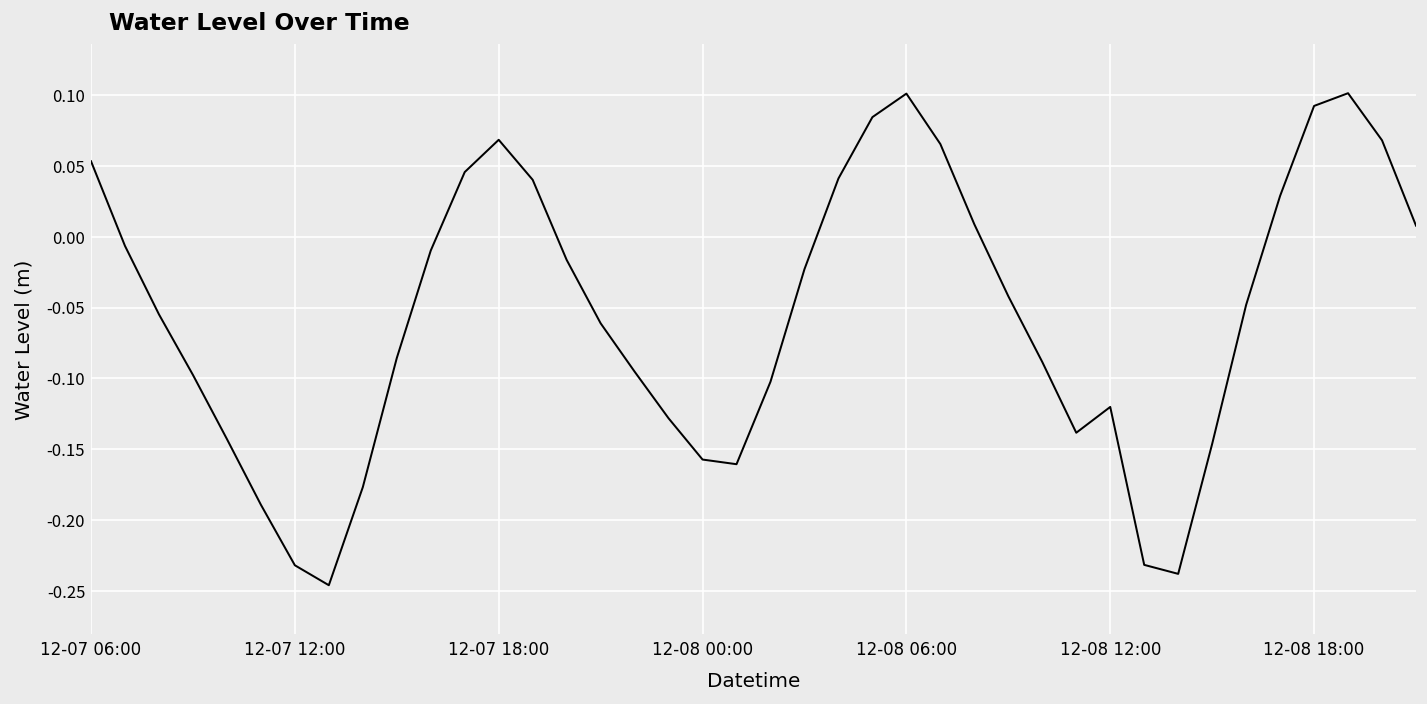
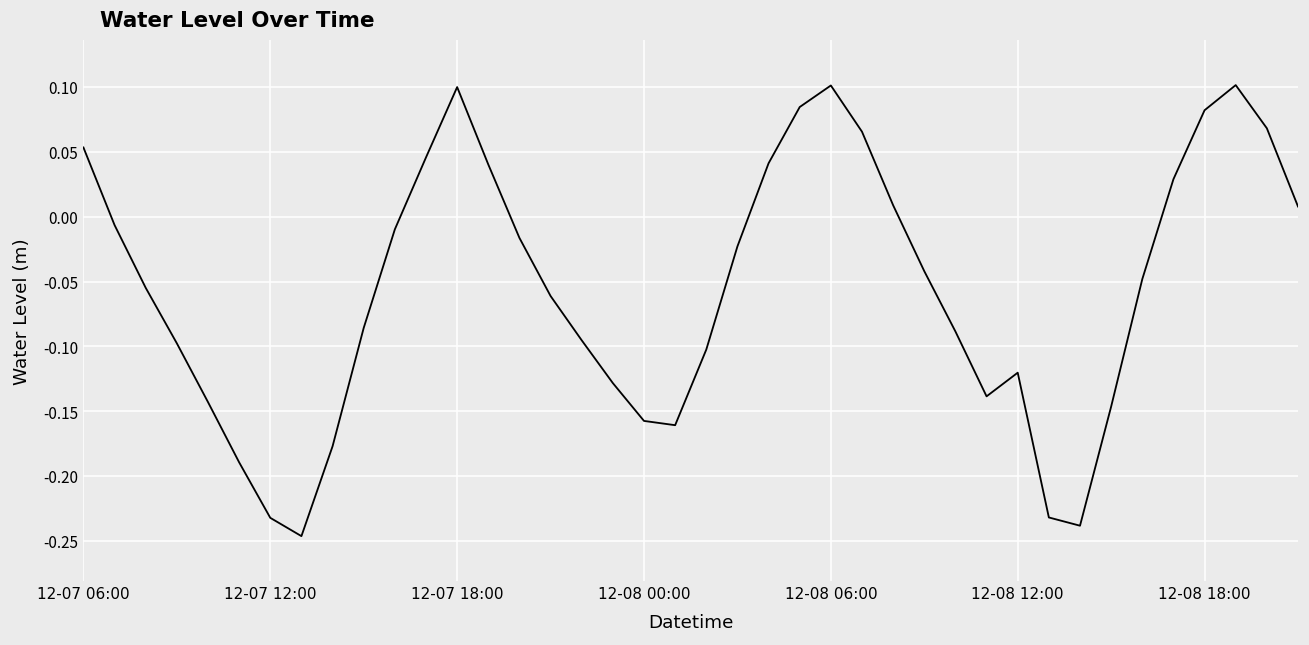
  {
    "12-07 06:00": 0.053,
    "12-07 12:00": -0.232,
-   "12-07 18:00": 0.068,
+   "12-07 18:00": 0.100,
    "12-08 00:00": -0.157,
    "12-08 06:00": 0.101,
    "12-08 12:00": -0.120,
-   "12-08 18:00": 0.092
+   "12-08 18:00": 0.082
  }
